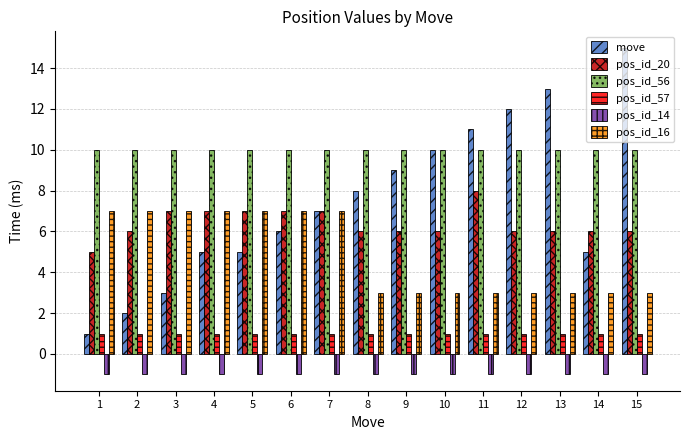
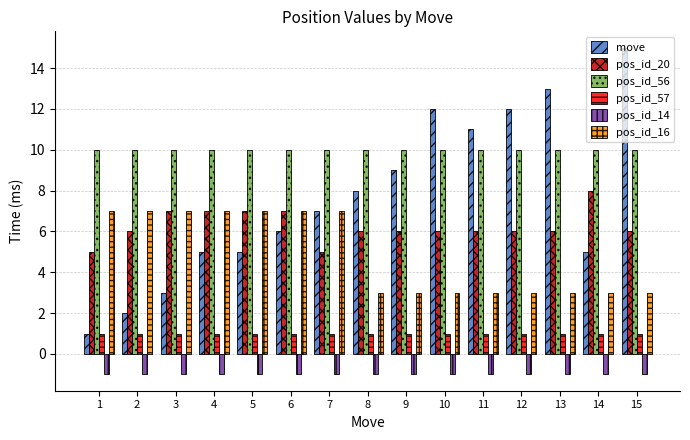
  {
    "move": {
      "1": 1,
      "2": 2,
      "3": 3,
      "4": 5,
      "5": 5,
      "6": 6,
      "7": 7,
      "8": 8,
      "9": 9,
-     "10": 10,
+     "10": 12,
      "11": 11,
      "12": 12,
      "13": 13,
      "14": 5
    },
    "pos_id_20": {
      "1": 5,
      "2": 6,
      "3": 7,
      "4": 7,
      "5": 7,
      "6": 7,
-     "7": 7,
+     "7": 5,
      "8": 6,
      "9": 6,
      "10": 6,
-     "11": 8,
+     "11": 6,
      "12": 6,
      "13": 6,
-     "14": 6,
+     "14": 8,
      "15": 6
    },
    "pos_id_56": {
      "1": 10,
      "2": 10,
      "3": 10,
      "4": 10,
      "5": 10,
      "6": 10,
      "7": 10,
      "8": 10,
      "9": 10,
      "10": 10,
      "11": 10,
      "12": 10,
      "13": 10,
      "14": 10,
      "15": 10
    },
    "pos_id_57": {
      "1": 1,
      "2": 1,
      "3": 1,
      "4": 1,
      "5": 1,
      "6": 1,
      "7": 1,
      "8": 1,
      "9": 1,
      "10": 1,
      "11": 1,
      "12": 1,
      "13": 1,
      "14": 1,
      "15": 1
    },
    "pos_id_14": {
      "1": -1,
      "2": -1,
      "3": -1,
      "4": -1,
      "5": -1,
      "6": -1,
      "7": -1,
      "8": -1,
      "9": -1,
      "10": -1,
      "11": -1,
      "12": -1,
      "13": -1,
      "14": -1,
      "15": -1
    },
    "pos_id_16": {
      "1": 7,
      "2": 7,
      "3": 7,
      "4": 7,
      "5": 7,
      "6": 7,
      "7": 7,
      "8": 3,
      "9": 3,
      "10": 3,
      "11": 3,
      "12": 3,
      "13": 3,
      "14": 3,
      "15": 3
    }
  }
